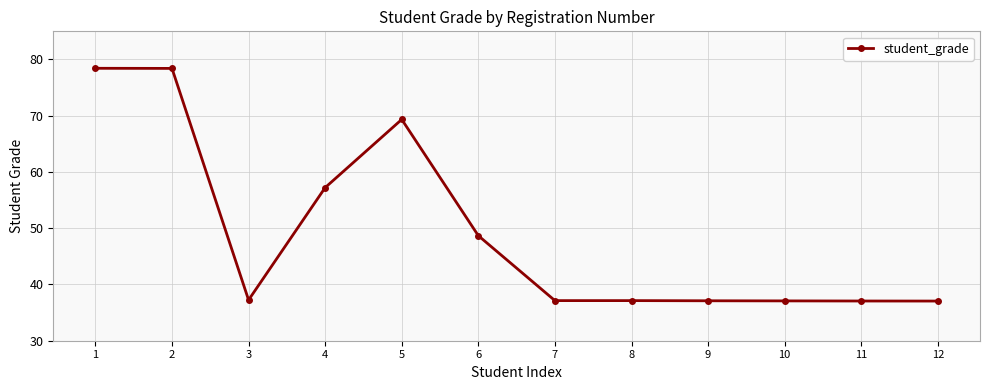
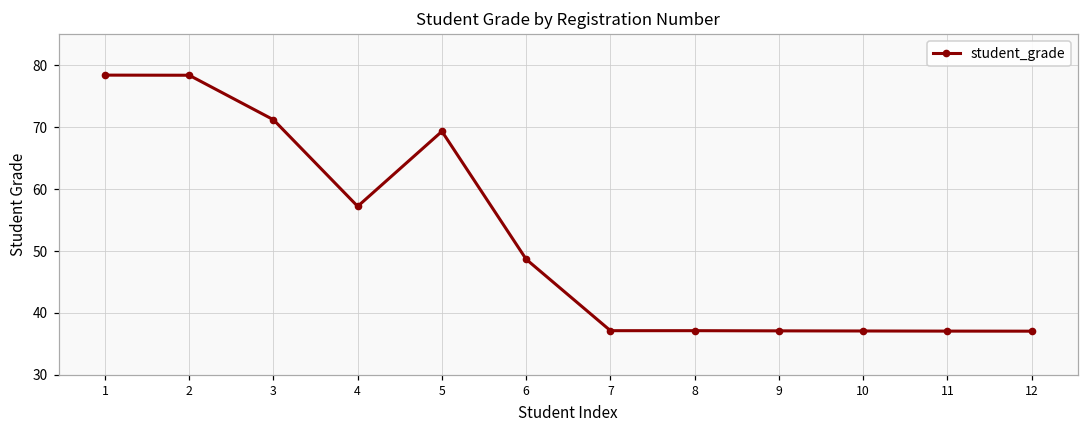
  {
    "1": 78,
    "2": 78,
-   "3": 37,
+   "3": 71,
    "4": 57,
    "5": 69,
    "6": 49,
    "7": 37,
    "8": 37,
    "9": 37,
    "10": 37,
    "11": 37,
    "12": 37
  }
